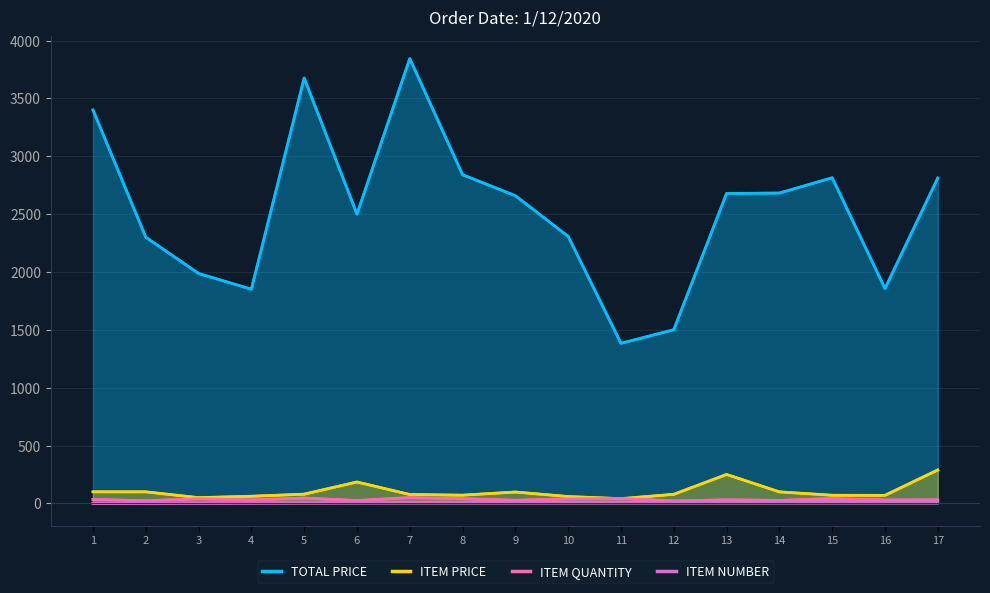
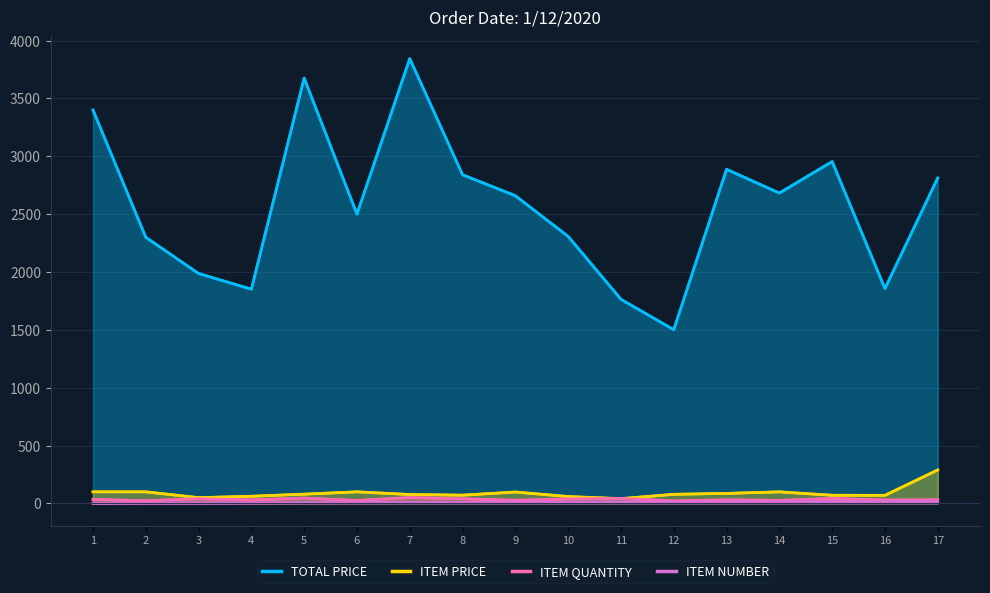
  {
    "TOTAL PRICE": {
      "1": 3400,
      "2": 2300,
      "3": 1990,
      "4": 1850,
      "5": 3680,
      "6": 2500,
      "7": 3840,
      "8": 2840,
      "9": 2660,
      "10": 2310,
-     "11": 1380,
+     "11": 1760,
      "12": 1500,
-     "13": 2680,
+     "13": 2890,
      "14": 2680,
-     "15": 2810,
+     "15": 2950,
      "16": 1860,
      "17": 2810
    },
    "ITEM PRICE": {
      "1": 100,
      "2": 100,
      "4": 60,
      "5": 80,
-     "6": 190,
+     "6": 100,
      "7": 80,
      "8": 70,
      "9": 100,
      "12": 80,
-     "13": 250,
+     "13": 90,
      "14": 100,
      "15": 70,
      "16": 70,
      "17": 290
    }
  }
